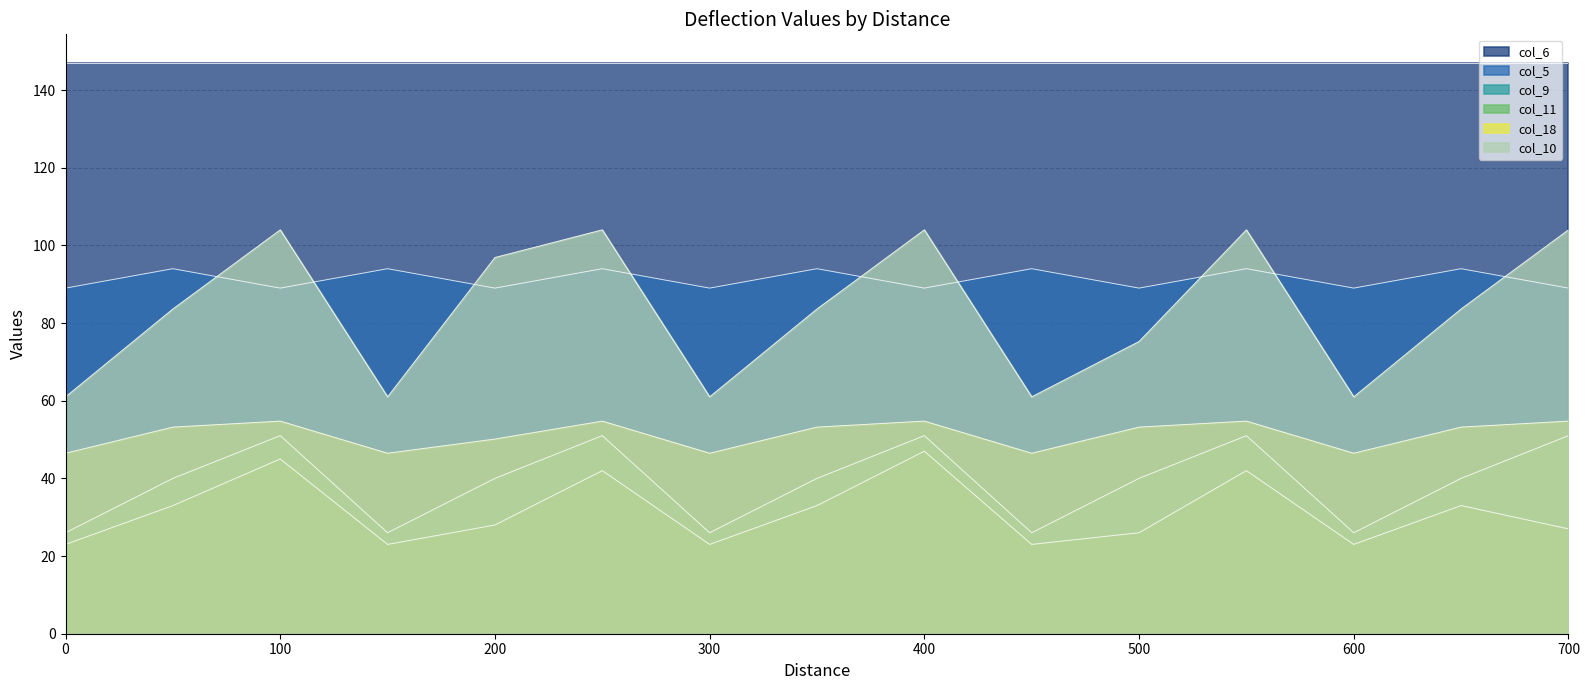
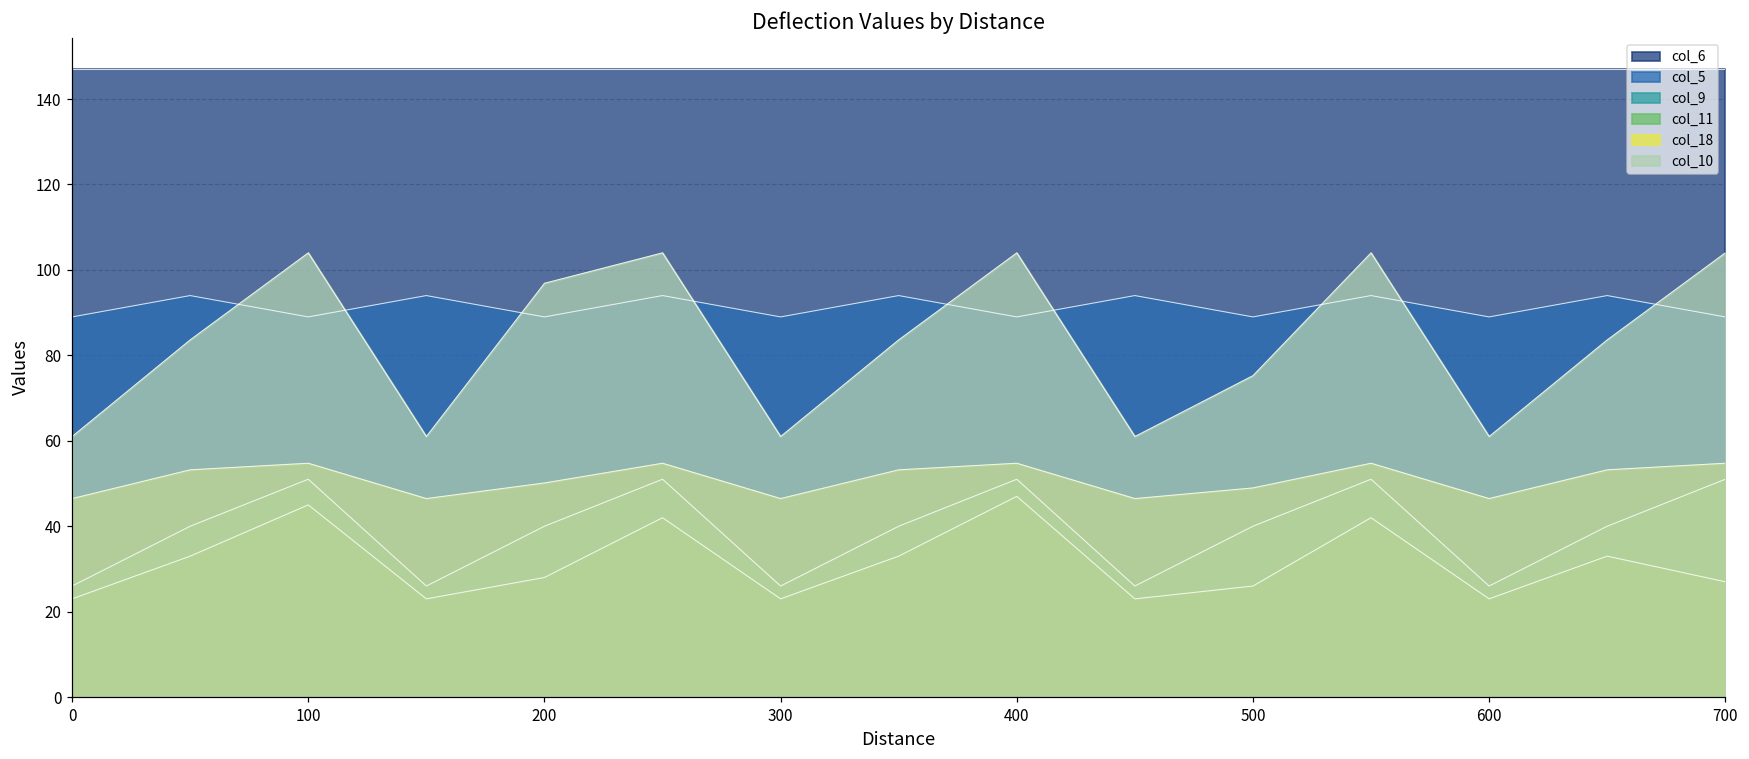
  {
    "col_6": {
      "0": 147,
      "100": 147,
      "200": 147,
      "300": 147,
      "400": 147,
      "500": 147,
      "600": 147,
      "700": 147
    },
    "col_11": {
      "0": 23,
      "100": 45,
      "200": 28,
      "300": 23,
      "400": 47,
      "500": 26,
      "600": 23,
      "700": 27
    },
    "col_18": {
      "0": 46,
      "100": 55,
      "200": 50,
      "300": 46,
      "400": 55,
-     "500": 53,
+     "500": 49,
      "600": 46,
      "700": 55
    },
    "col_10": {
      "0": 61,
      "100": 104,
      "200": 97,
      "300": 61,
      "400": 104,
      "500": 75,
      "600": 61,
      "700": 104
    }
  }
